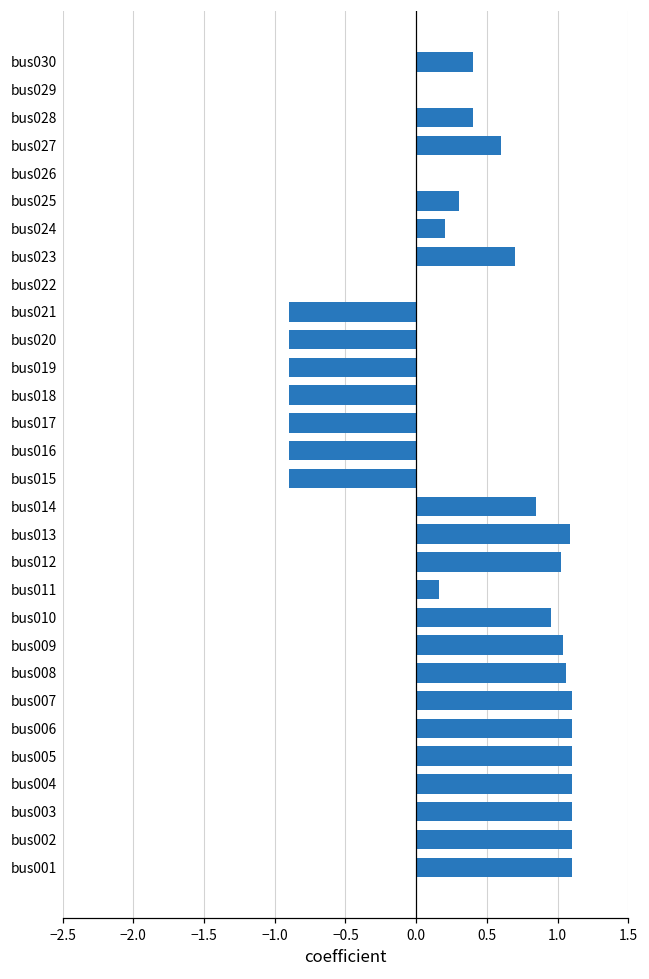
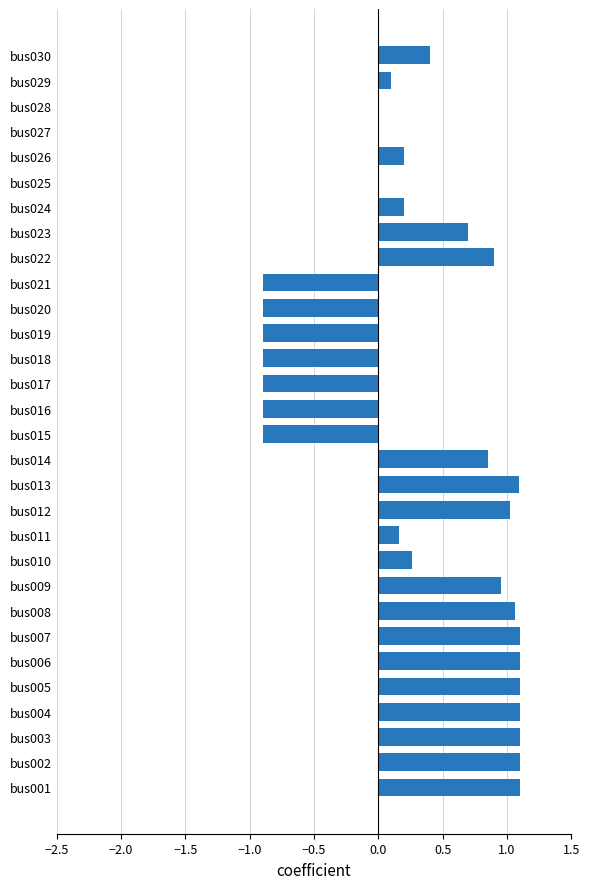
  {
    "bus030": 0.40,
-   "bus029": 0.0,
-   "bus028": 0.4,
-   "bus027": 0.6,
-   "bus026": 0.0,
-   "bus025": 0.3,
+   "bus029": 0.1,
+   "bus028": 0.0,
+   "bus027": 0.0,
+   "bus026": 0.2,
+   "bus025": 0.0,
    "bus024": 0.20,
    "bus023": 0.70,
-   "bus022": 0.0,
+   "bus022": 0.9,
    "bus021": -0.90,
    "bus020": -0.90,
    "bus019": -0.90,
    "bus018": -0.90,
    "bus017": -0.90,
    "bus016": -0.90,
    "bus015": -0.90,
    "bus014": 0.85,
    "bus013": 1.09,
    "bus012": 1.02,
    "bus011": 0.16,
-   "bus010": 0.95,
-   "bus009": 1.04,
+   "bus010": 0.26,
+   "bus009": 0.95,
    "bus008": 1.06,
    "bus007": 1.10,
    "bus006": 1.10,
    "bus005": 1.10,
    "bus004": 1.10,
    "bus003": 1.10,
    "bus002": 1.10,
    "bus001": 1.10
  }
